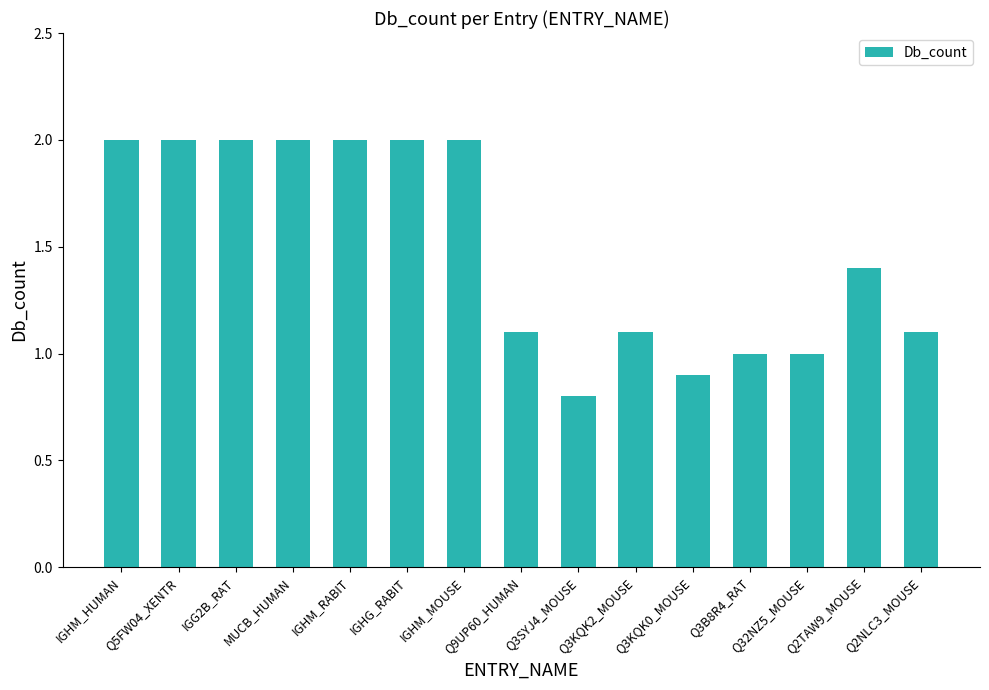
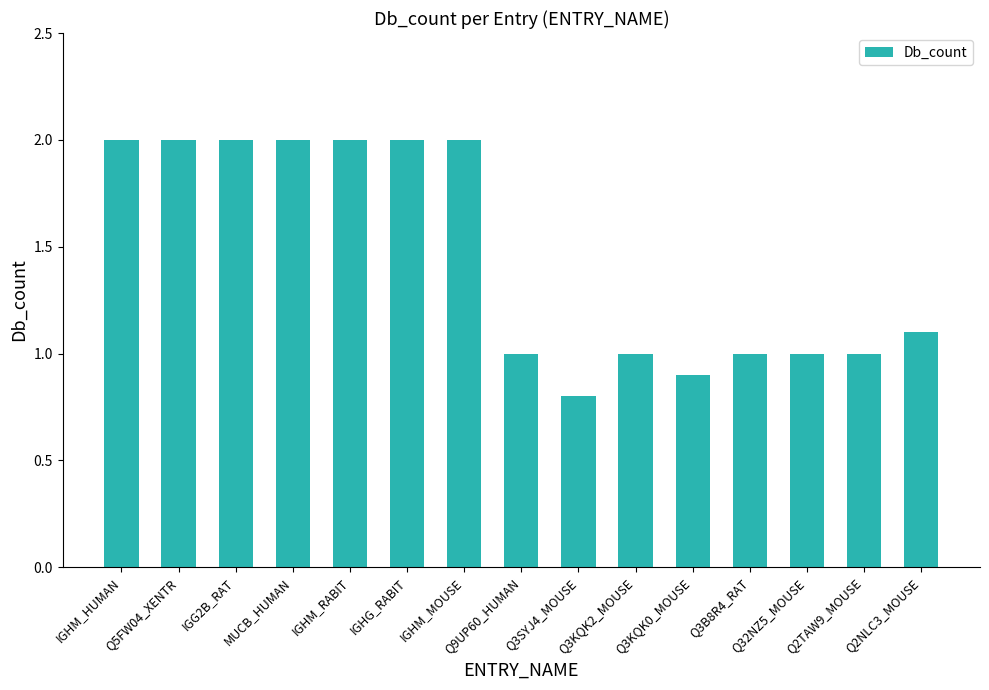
  {
    "IGHM_HUMAN": 2.0,
    "Q5FW04_XENTR": 2.0,
    "IGG2B_RAT": 2.0,
    "MUCB_HUMAN": 2.0,
    "IGHM_RABIT": 2.0,
    "IGHG_RABIT": 2.0,
    "IGHM_MOUSE": 2.0,
-   "Q9UP60_HUMAN": 1.1,
+   "Q9UP60_HUMAN": 1.0,
    "Q3SYJ4_MOUSE": 0.8,
-   "Q3KQK2_MOUSE": 1.1,
+   "Q3KQK2_MOUSE": 1.0,
    "Q3KQK0_MOUSE": 0.9,
    "Q3B8R4_RAT": 1.0,
    "Q32NZ5_MOUSE": 1.0,
-   "Q2TAW9_MOUSE": 1.4,
+   "Q2TAW9_MOUSE": 1.0,
    "Q2NLC3_MOUSE": 1.1
  }
